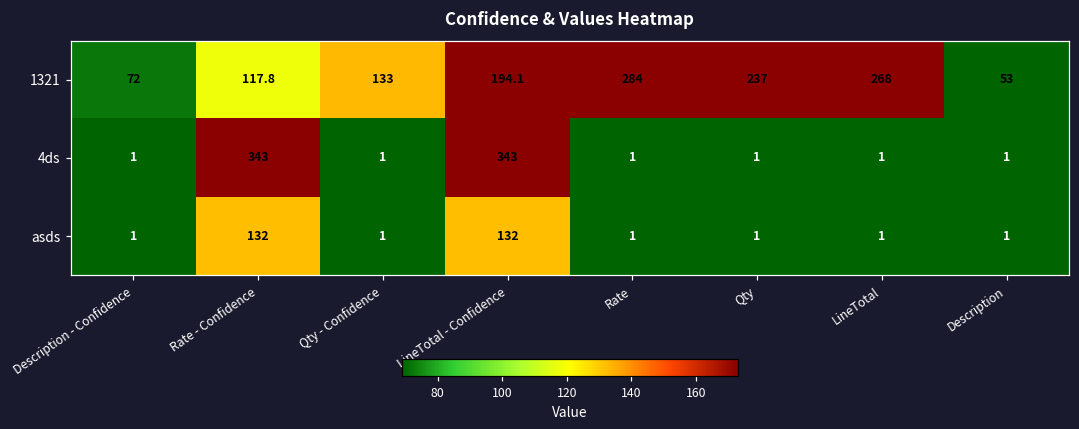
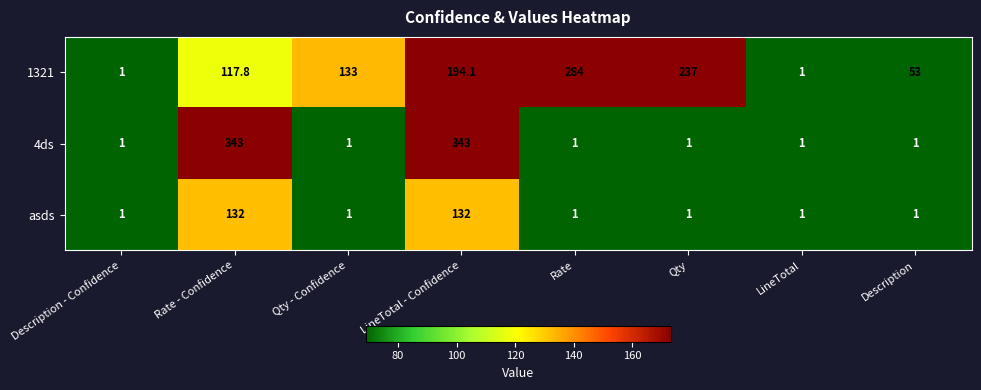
  {
    "1321": {
-     "Description - Confidence": 72,
+     "Description - Confidence": 1,
      "Rate - Confidence": 117.8,
      "Qty - Confidence": 133,
      "LineTotal - Confidence": 194.1,
      "Rate": 284,
      "Qty": 237,
-     "LineTotal": 268,
+     "LineTotal": 1,
      "Description": 53
    },
    "4ds": {
      "Description - Confidence": 1,
      "Rate - Confidence": 343,
      "Qty - Confidence": 1,
      "LineTotal - Confidence": 343,
      "Rate": 1,
      "Qty": 1,
      "LineTotal": 1,
      "Description": 1
    },
    "asds": {
      "Description - Confidence": 1,
      "Rate - Confidence": 132,
      "Qty - Confidence": 1,
      "LineTotal - Confidence": 132,
      "Rate": 1,
      "Qty": 1,
      "LineTotal": 1,
      "Description": 1
    }
  }
